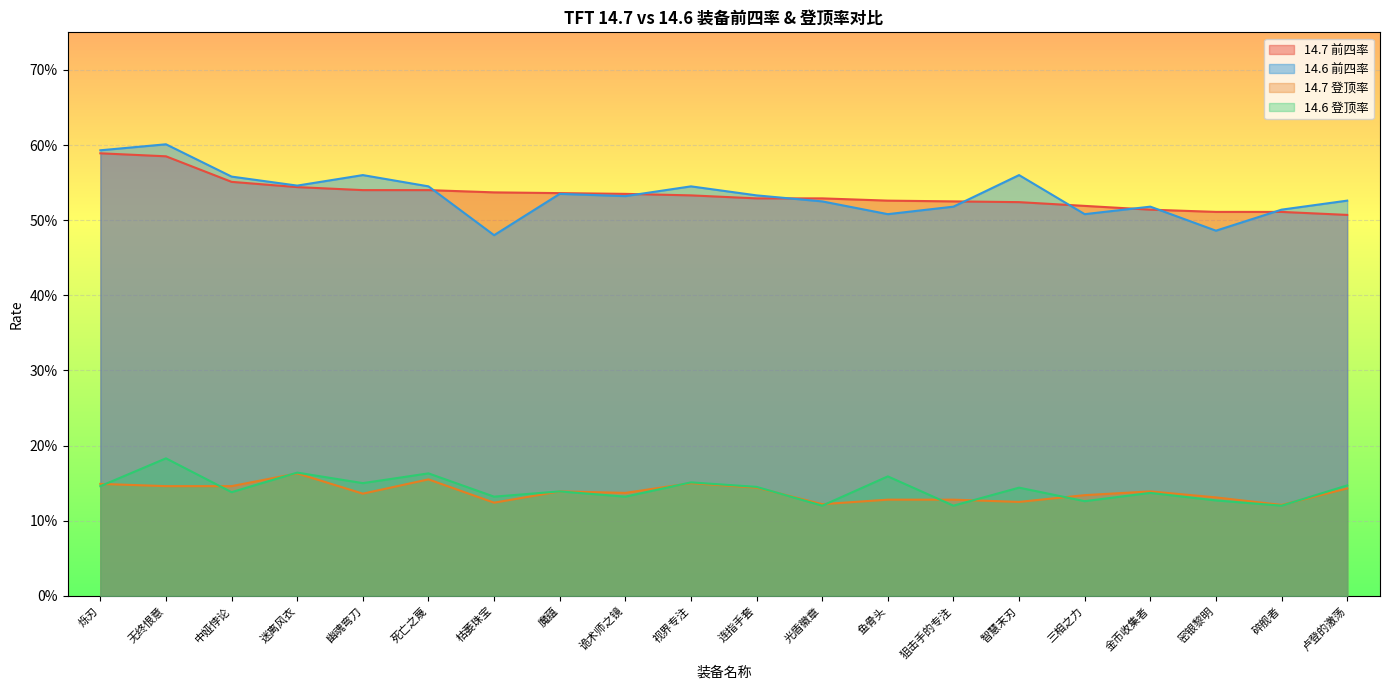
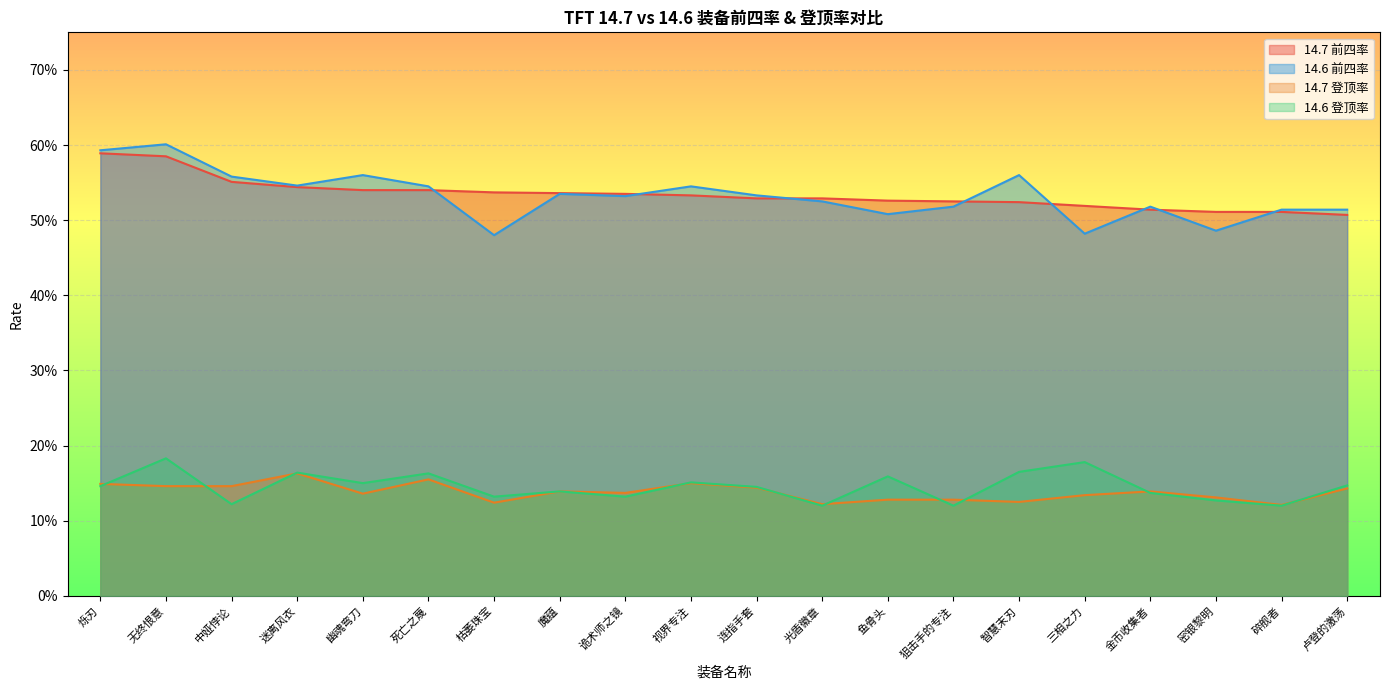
  {
    "14.6 前四率": {
      "烁刃": "59%",
      "无终恨意": "60%",
      "中娅悖论": "56%",
      "幽魂弯刀": "56%",
      "死亡之蔑": "55%",
      "枯萎珠宝": "48%",
      "视界专注": "55%",
      "连指手套": "53%",
      "光盾徽章": "53%",
      "鱼骨头": "51%",
      "狙击手的专注": "52%",
      "智慧末刃": "56%",
-     "三相之力": "51%",
+     "三相之力": "48%",
      "金币收集者": "52%",
      "密银黎明": "49%",
-     "卢登的激荡": "53%"
+     "卢登的激荡": "51%"
    },
    "14.6 登顶率": {
      "无终恨意": "18%",
-     "中娅悖论": "14%",
+     "中娅悖论": "12%",
      "幽魂弯刀": "15%",
      "死亡之蔑": "16%",
      "枯萎珠宝": "13%",
      "诡术师之镜": "13%",
      "鱼骨头": "16%",
      "狙击手的专注": "12%",
-     "智慧末刃": "14%",
-     "三相之力": "13%",
+     "智慧末刃": "17%",
+     "三相之力": "18%",
      "密银黎明": "13%",
      "卢登的激荡": "15%"
    }
  }
